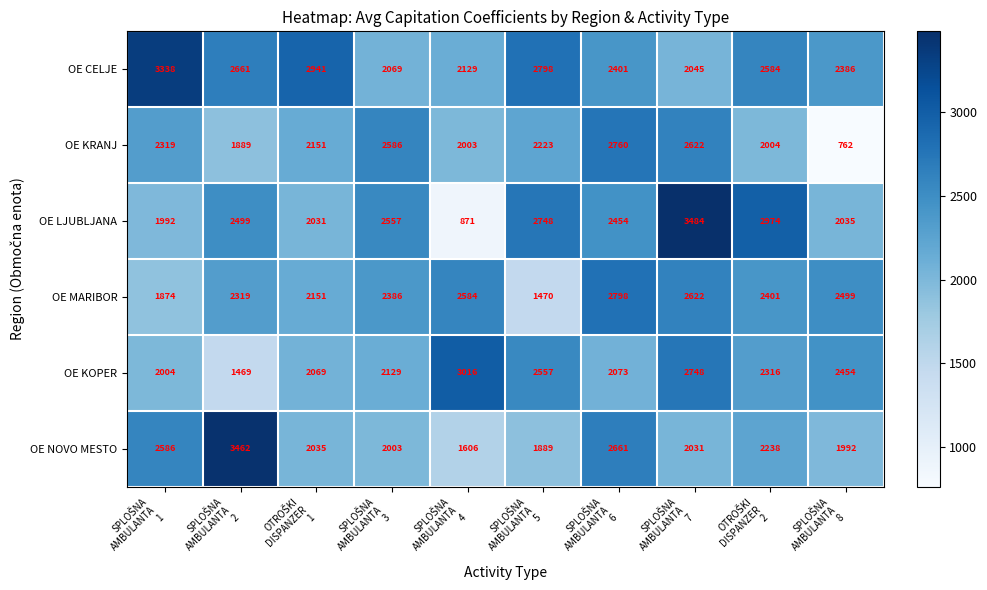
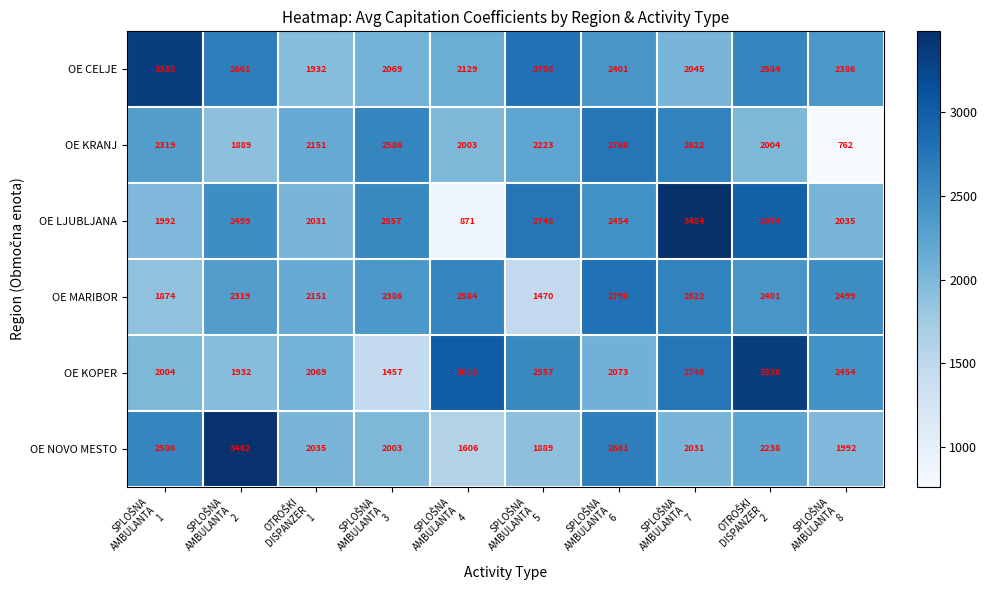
  {
    "OE CELJE": {
      "SPLOŠNA AMBULANTA 1": 3338,
      "SPLOŠNA AMBULANTA 2": 2661,
-     "OTROŠKI DISPANZER 1": 2941,
+     "OTROŠKI DISPANZER 1": 1932,
      "SPLOŠNA AMBULANTA 3": 2069,
      "SPLOŠNA AMBULANTA 4": 2129,
      "SPLOŠNA AMBULANTA 5": 2798,
      "SPLOŠNA AMBULANTA 6": 2401,
      "SPLOŠNA AMBULANTA 7": 2045,
      "OTROŠKI DISPANZER 2": 2584,
      "SPLOŠNA AMBULANTA 8": 2386
    },
    "OE KRANJ": {
      "SPLOŠNA AMBULANTA 1": 2319,
      "SPLOŠNA AMBULANTA 2": 1889,
      "OTROŠKI DISPANZER 1": 2151,
      "SPLOŠNA AMBULANTA 3": 2586,
      "SPLOŠNA AMBULANTA 4": 2003,
      "SPLOŠNA AMBULANTA 5": 2223,
      "SPLOŠNA AMBULANTA 6": 2760,
      "SPLOŠNA AMBULANTA 7": 2622,
      "OTROŠKI DISPANZER 2": 2004,
      "SPLOŠNA AMBULANTA 8": 762
    },
    "OE LJUBLJANA": {
      "SPLOŠNA AMBULANTA 1": 1992,
      "SPLOŠNA AMBULANTA 2": 2499,
      "OTROŠKI DISPANZER 1": 2031,
      "SPLOŠNA AMBULANTA 3": 2557,
      "SPLOŠNA AMBULANTA 4": 871,
      "SPLOŠNA AMBULANTA 5": 2748,
      "SPLOŠNA AMBULANTA 6": 2454,
      "SPLOŠNA AMBULANTA 7": 3484,
      "OTROŠKI DISPANZER 2": 2974,
      "SPLOŠNA AMBULANTA 8": 2035
    },
    "OE MARIBOR": {
      "SPLOŠNA AMBULANTA 1": 1874,
      "SPLOŠNA AMBULANTA 2": 2319,
      "OTROŠKI DISPANZER 1": 2151,
      "SPLOŠNA AMBULANTA 3": 2386,
      "SPLOŠNA AMBULANTA 4": 2584,
      "SPLOŠNA AMBULANTA 5": 1470,
      "SPLOŠNA AMBULANTA 6": 2798,
      "SPLOŠNA AMBULANTA 7": 2622,
      "OTROŠKI DISPANZER 2": 2401,
      "SPLOŠNA AMBULANTA 8": 2499
    },
    "OE KOPER": {
      "SPLOŠNA AMBULANTA 1": 2004,
-     "SPLOŠNA AMBULANTA 2": 1469,
+     "SPLOŠNA AMBULANTA 2": 1932,
      "OTROŠKI DISPANZER 1": 2069,
-     "SPLOŠNA AMBULANTA 3": 2129,
+     "SPLOŠNA AMBULANTA 3": 1457,
      "SPLOŠNA AMBULANTA 4": 3016,
      "SPLOŠNA AMBULANTA 5": 2557,
      "SPLOŠNA AMBULANTA 6": 2073,
      "SPLOŠNA AMBULANTA 7": 2748,
-     "OTROŠKI DISPANZER 2": 2316,
+     "OTROŠKI DISPANZER 2": 3338,
      "SPLOŠNA AMBULANTA 8": 2454
    },
    "OE NOVO MESTO": {
      "SPLOŠNA AMBULANTA 1": 2586,
      "SPLOŠNA AMBULANTA 2": 3462,
      "OTROŠKI DISPANZER 1": 2035,
      "SPLOŠNA AMBULANTA 3": 2003,
      "SPLOŠNA AMBULANTA 4": 1606,
      "SPLOŠNA AMBULANTA 5": 1889,
      "SPLOŠNA AMBULANTA 6": 2661,
      "SPLOŠNA AMBULANTA 7": 2031,
      "OTROŠKI DISPANZER 2": 2238,
      "SPLOŠNA AMBULANTA 8": 1992
    }
  }
